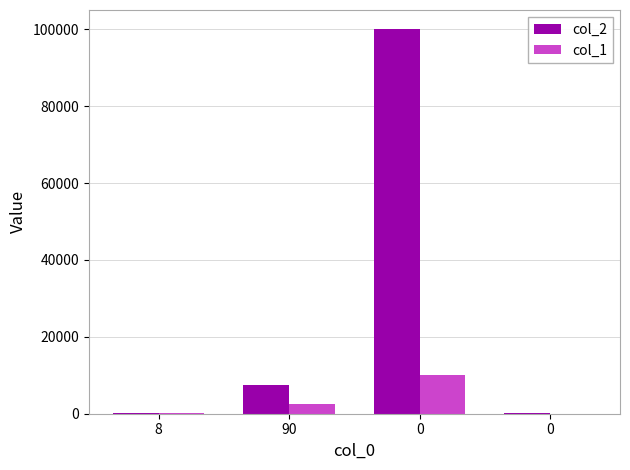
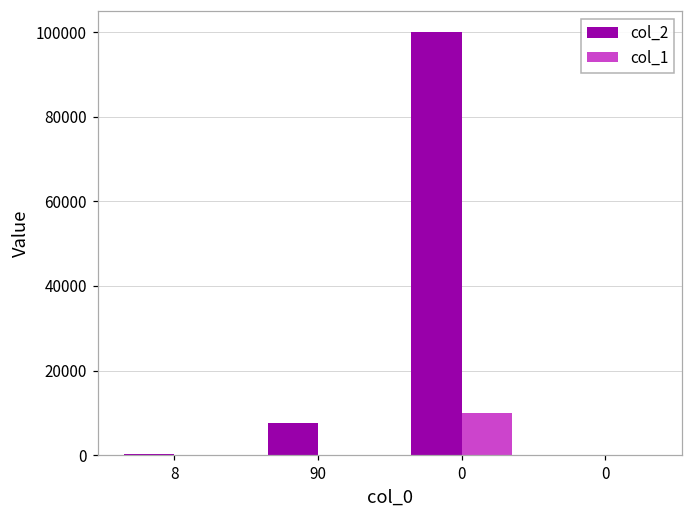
  {
    "col_2": {
      "90": 8000
    },
    "col_1": {
-     "90": 3000
+     "90": 0
    }
  }
